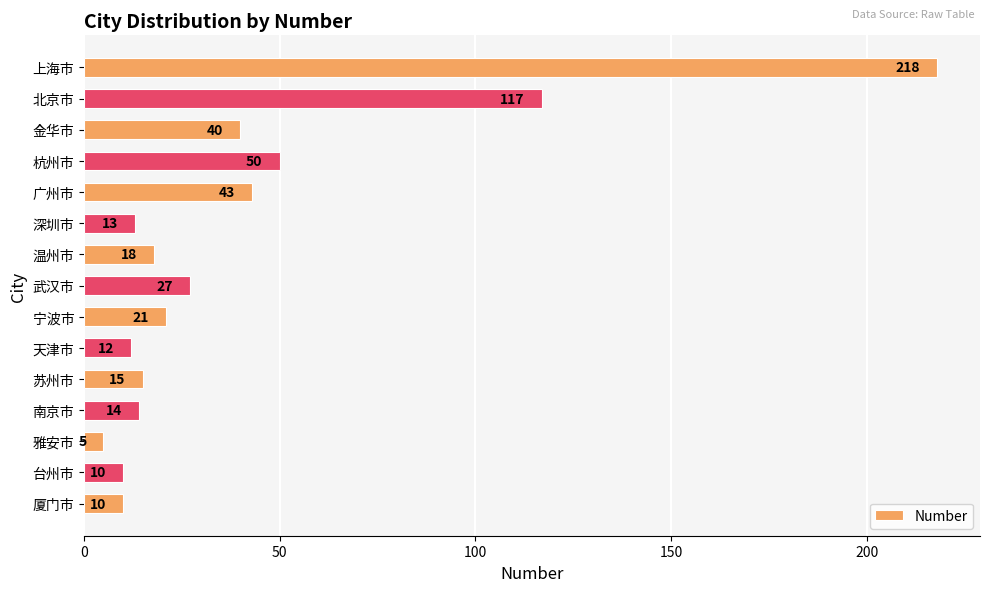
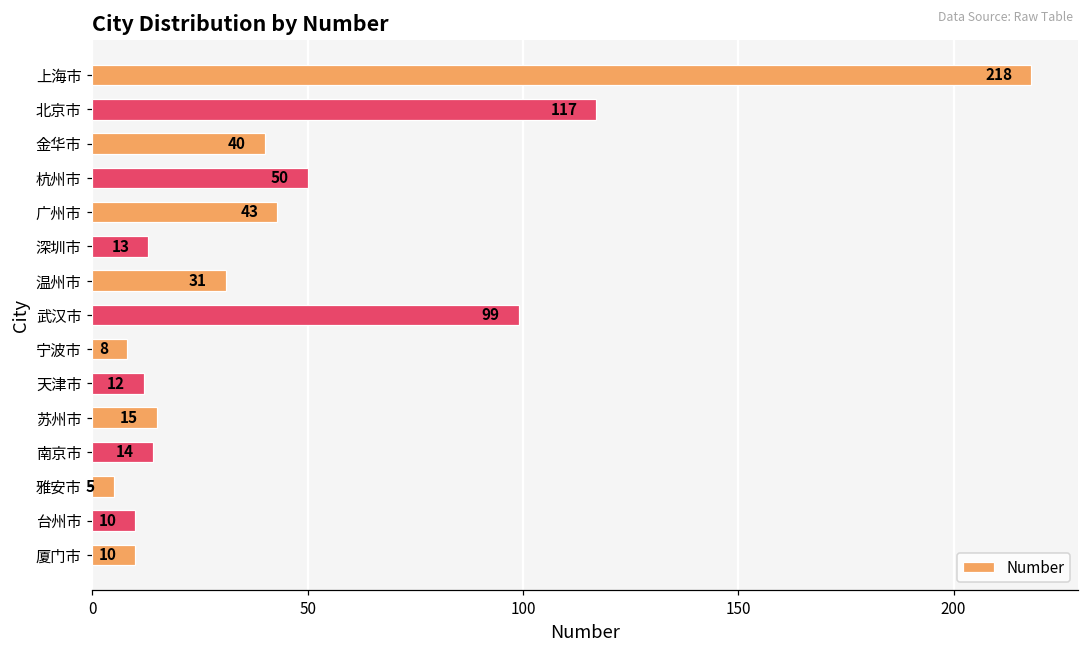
  {
    "上海市": 218,
    "北京市": 117,
    "金华市": 40,
    "杭州市": 50,
    "广州市": 43,
    "深圳市": 13,
-   "温州市": 18,
-   "武汉市": 27,
-   "宁波市": 21,
+   "温州市": 31,
+   "武汉市": 99,
+   "宁波市": 8,
    "天津市": 12,
    "苏州市": 15,
    "南京市": 14,
    "雅安市": 5,
    "台州市": 10,
    "厦门市": 10
  }
